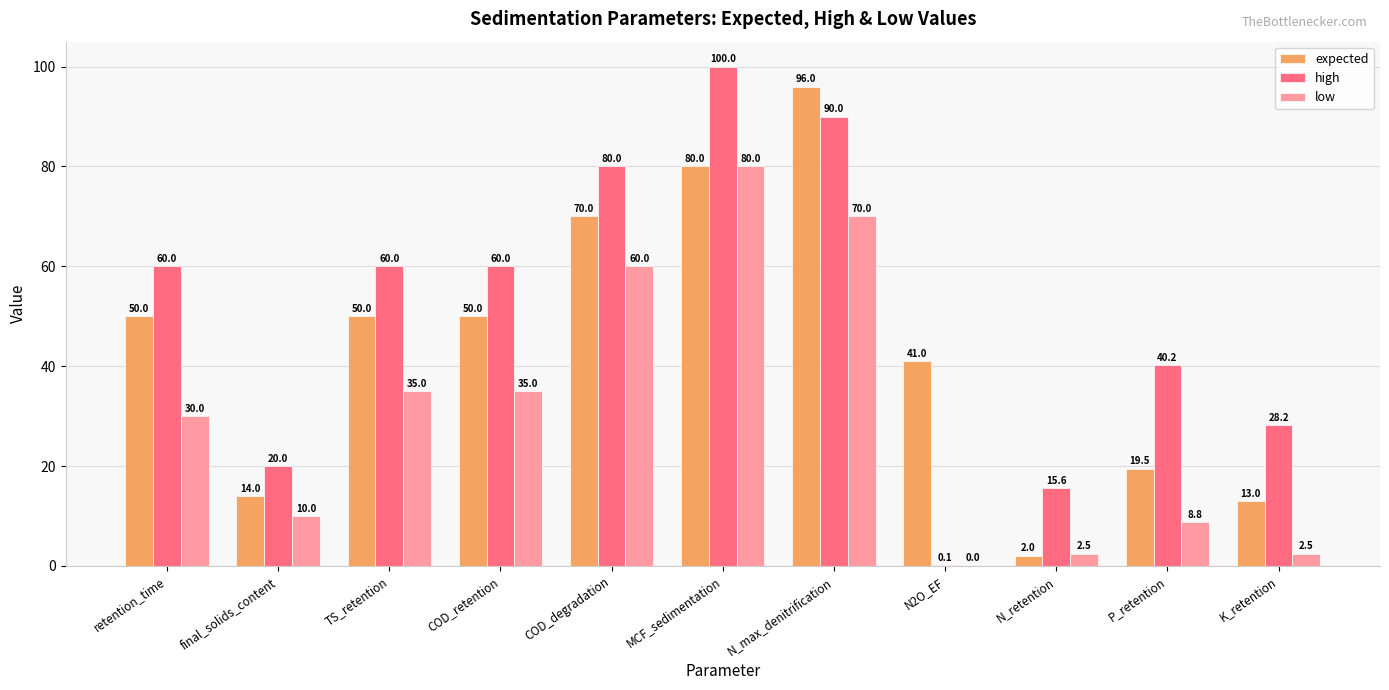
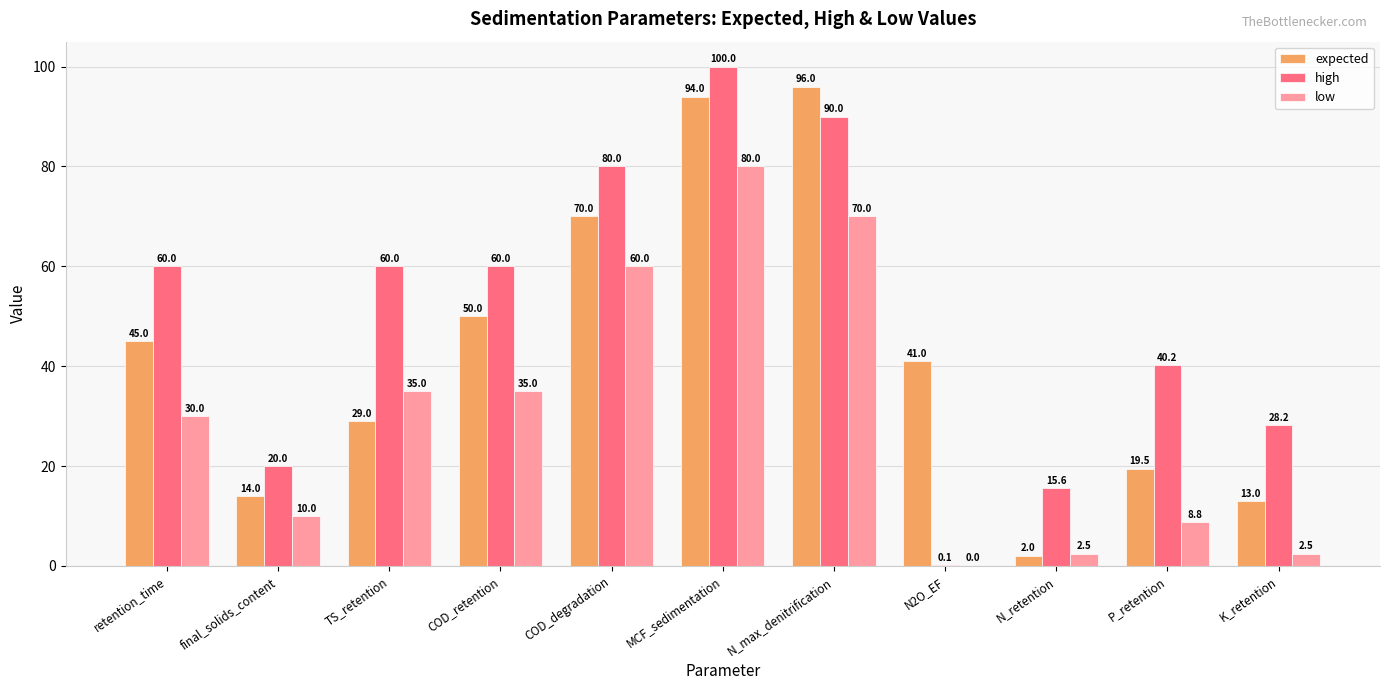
  {
    "expected": {
-     "retention_time": 50.0,
+     "retention_time": 45.0,
      "final_solids_content": 14.0,
-     "TS_retention": 50.0,
+     "TS_retention": 29.0,
      "COD_retention": 50.0,
      "COD_degradation": 70.0,
-     "MCF_sedimentation": 80.0,
+     "MCF_sedimentation": 94.0,
      "N_max_denitrification": 96.0,
      "N2O_EF": 41.0,
      "N_retention": 2.0,
      "P_retention": 19.5,
      "K_retention": 13.0
    }
  }
